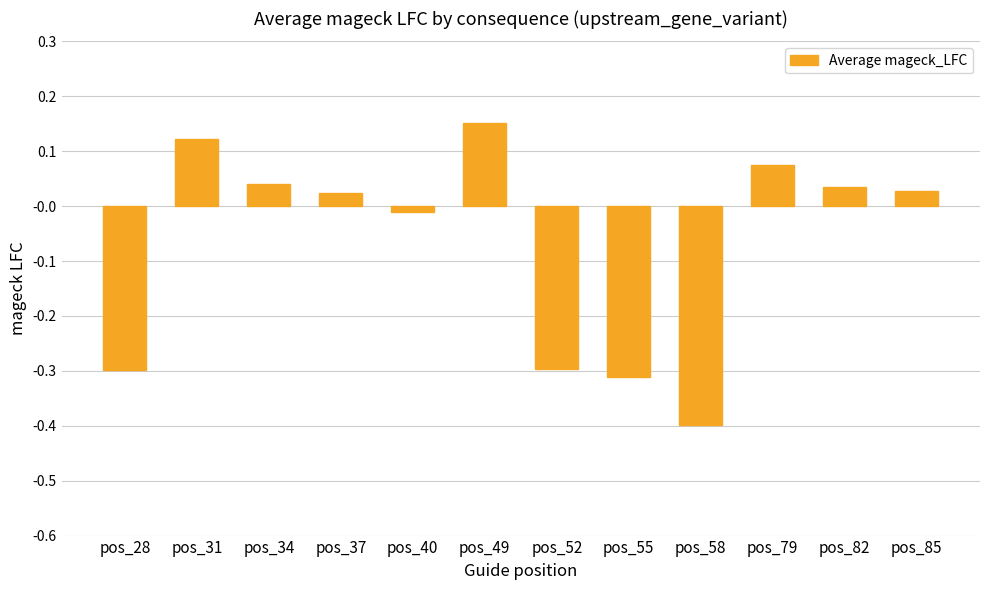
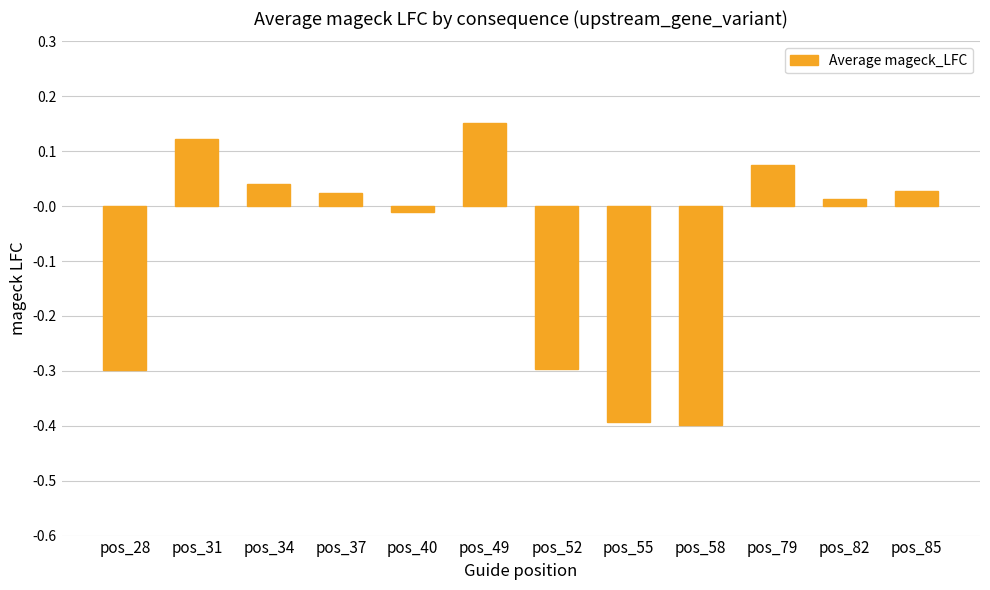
  {
    "pos_28": -0.30,
    "pos_31": 0.12,
    "pos_34": 0.04,
    "pos_37": 0.02,
    "pos_40": -0.01,
    "pos_49": 0.15,
    "pos_52": -0.30,
-   "pos_55": -0.31,
+   "pos_55": -0.39,
    "pos_58": -0.40,
    "pos_79": 0.08,
-   "pos_82": 0.04,
+   "pos_82": 0.01,
    "pos_85": 0.03
  }
